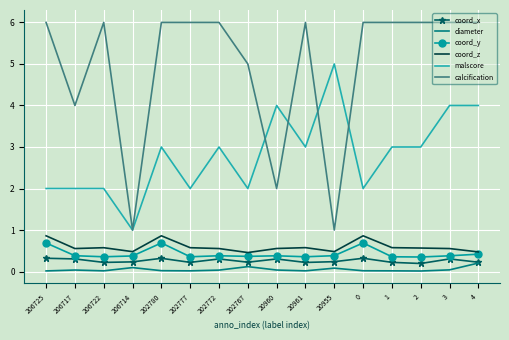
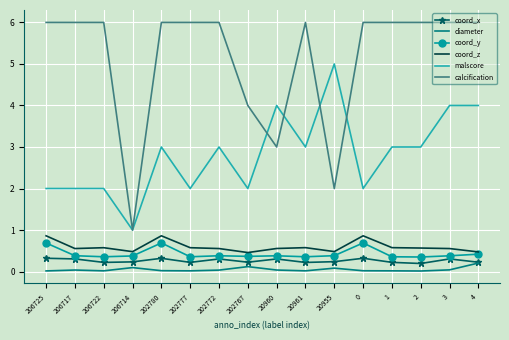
  {
    "calcification": {
      "206725": 6,
-     "206717": 4,
+     "206717": 6,
      "206722": 6,
      "202780": 6,
      "202777": 6,
      "202772": 6,
-     "202767": 5,
-     "20960": 2,
+     "202767": 4,
+     "20960": 3,
      "20961": 6,
-     "20955": 1,
+     "20955": 2,
      "0": 6,
      "1": 6,
      "2": 6
    }
  }
